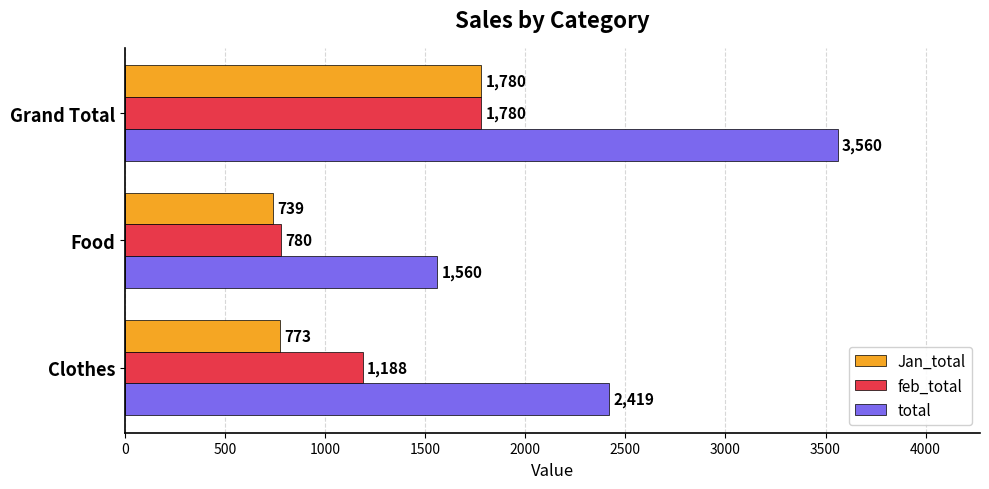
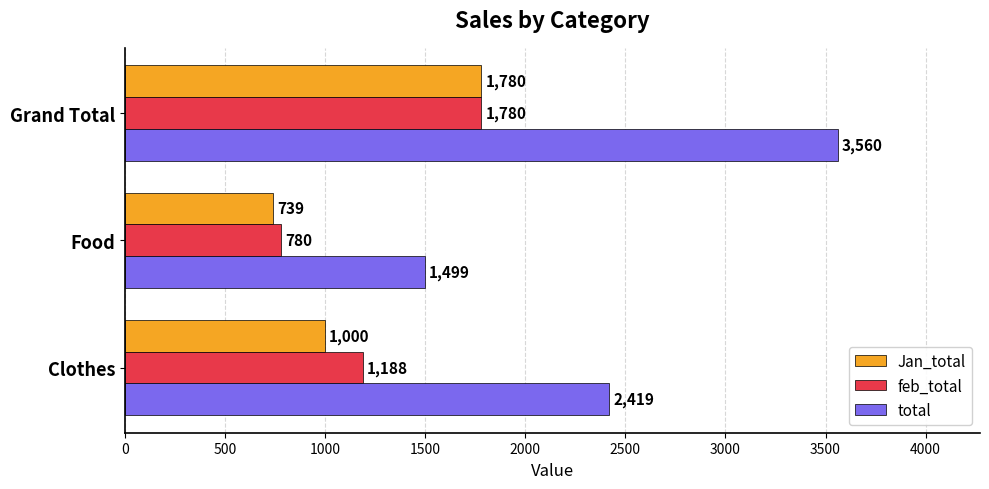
  {
    "Jan_total": {
      "Grand Total": "1,780",
      "Food": "739",
-     "Clothes": "773"
+     "Clothes": "1,000"
    },
    "feb_total": {
      "Grand Total": "1,780",
      "Food": "780",
      "Clothes": "1,188"
    },
    "total": {
      "Grand Total": "3,560",
-     "Food": "1,560",
+     "Food": "1,499",
      "Clothes": "2,419"
    }
  }
